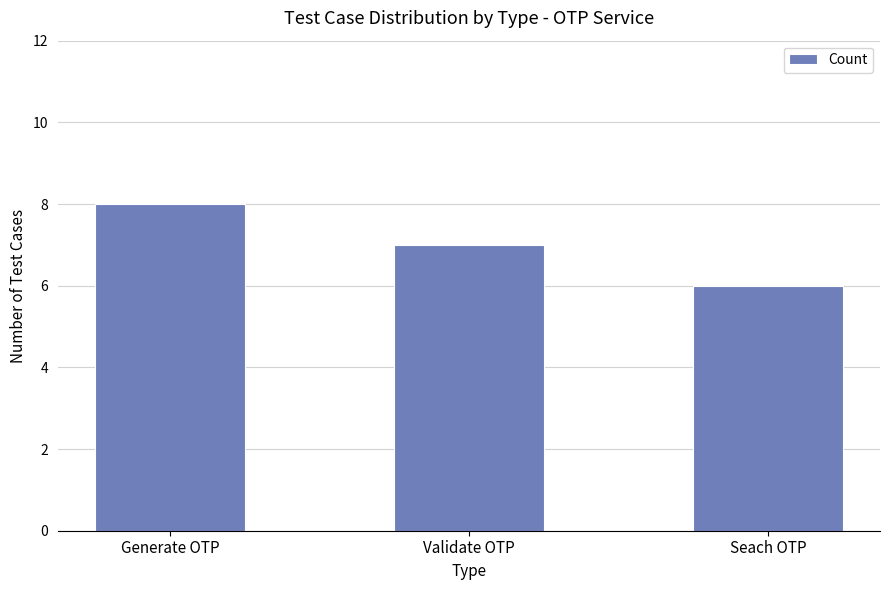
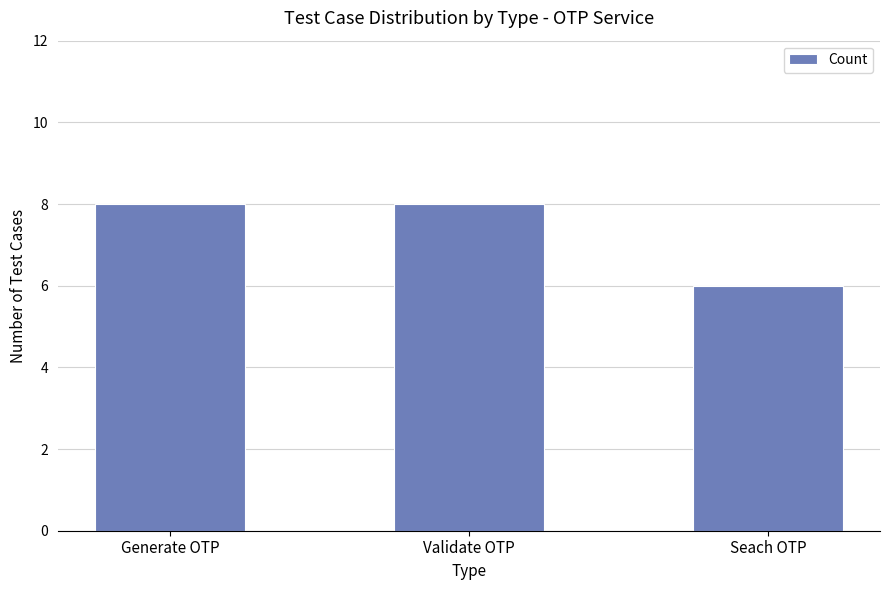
  {
    "Generate OTP": 8,
-   "Validate OTP": 7,
+   "Validate OTP": 8,
    "Seach OTP": 6
  }
